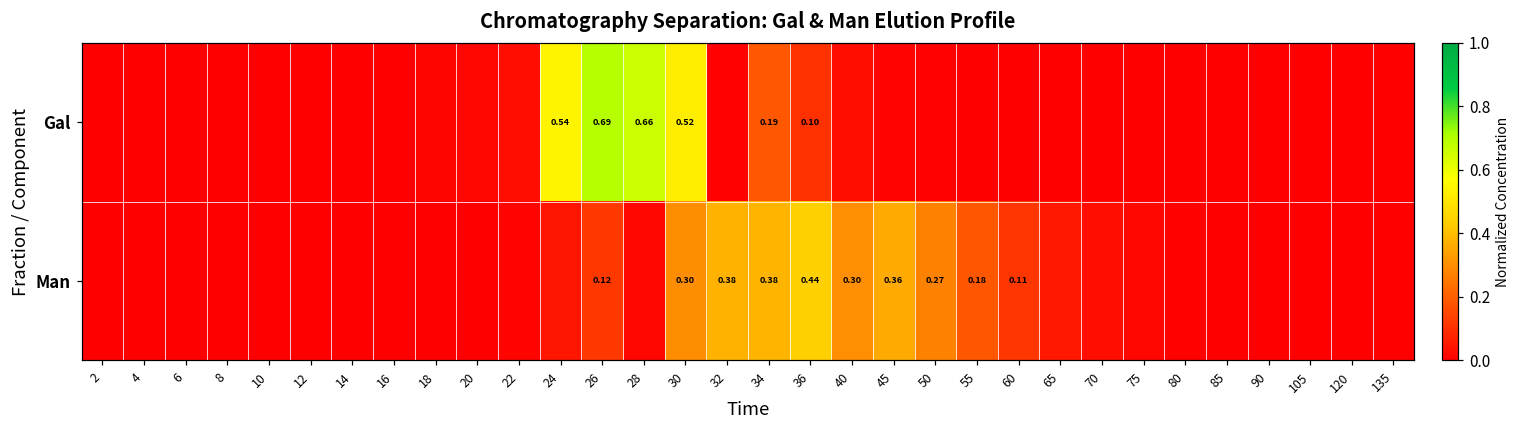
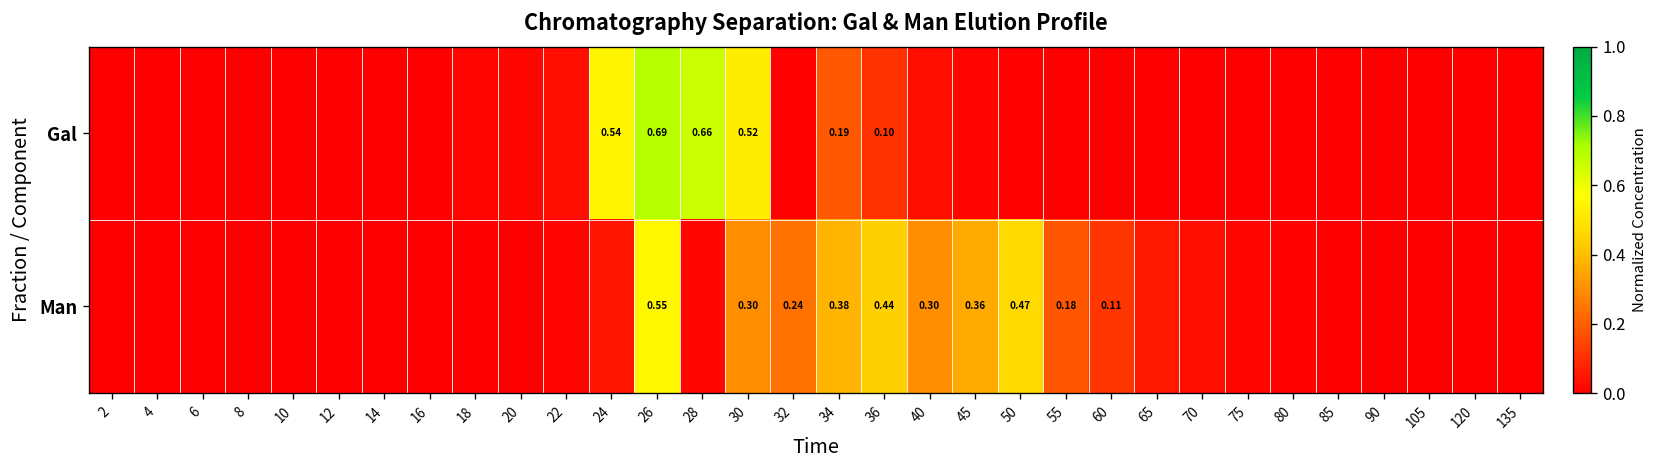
  {
    "Gal": {
      "24": 0.54,
      "26": 0.69,
      "28": 0.66,
      "30": 0.52,
      "34": 0.19,
      "36": 0.10
    },
    "Man": {
-     "26": 0.12,
+     "26": 0.55,
      "30": 0.30,
-     "32": 0.38,
+     "32": 0.24,
      "34": 0.38,
      "36": 0.44,
      "40": 0.30,
      "45": 0.36,
-     "50": 0.27,
+     "50": 0.47,
      "55": 0.18,
      "60": 0.11
    }
  }
